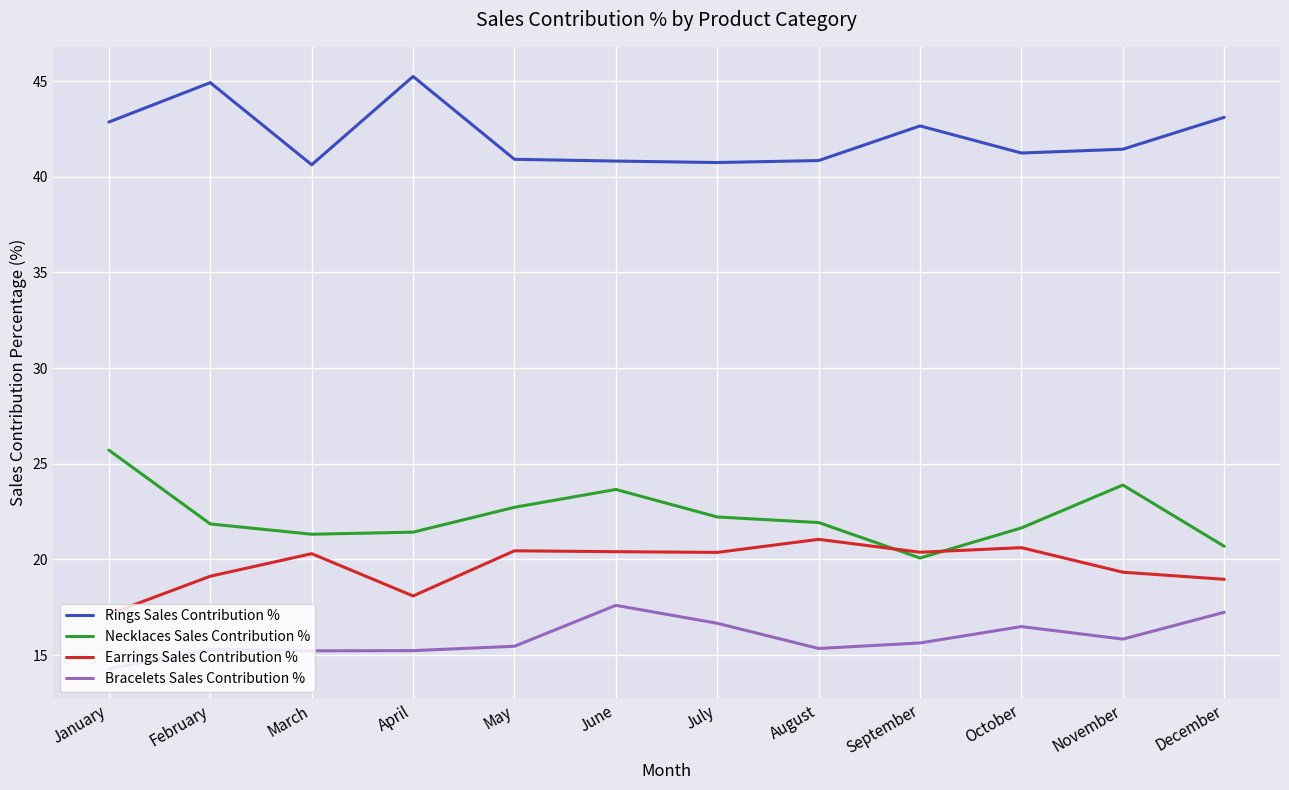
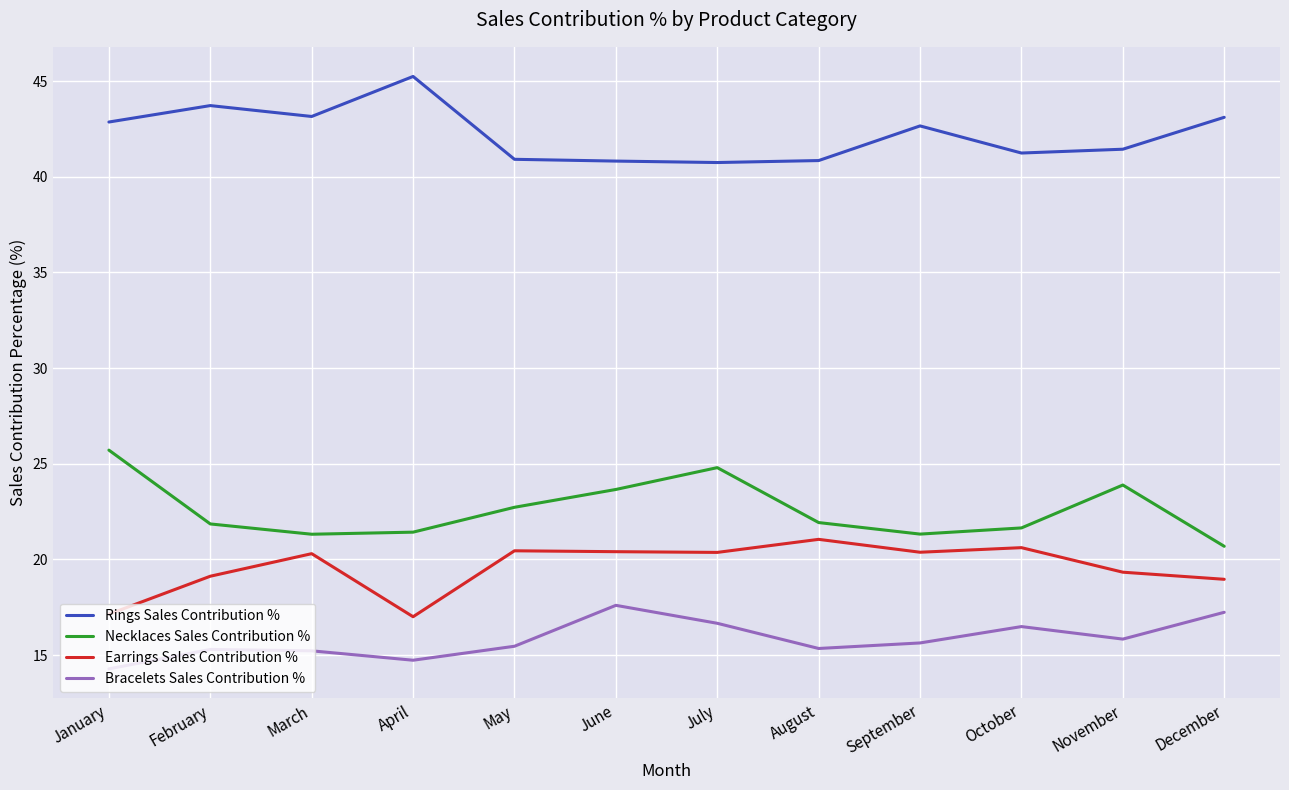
  {
    "Rings Sales Contribution %": {
      "January": 42.9,
-     "February": 44.9,
-     "March": 40.6,
+     "February": 43.7,
+     "March": 43.1,
      "April": 45.2,
      "May": 40.9,
      "June": 40.8,
      "July": 40.7,
      "August": 40.8,
      "September": 42.7,
      "October": 41.2,
      "November": 41.4,
      "December": 43.1
    },
    "Necklaces Sales Contribution %": {
      "January": 25.7,
      "February": 21.9,
      "March": 21.3,
      "April": 21.4,
      "May": 22.7,
      "June": 23.7,
-     "July": 22.2,
+     "July": 24.8,
      "August": 21.9,
-     "September": 20.1,
+     "September": 21.3,
      "October": 21.6,
      "November": 23.9,
      "December": 20.7
    },
    "Earrings Sales Contribution %": {
      "February": 19.1,
      "March": 20.3,
-     "April": 18.1,
+     "April": 17.0,
      "May": 20.5,
      "June": 20.4,
      "July": 20.4,
      "August": 21.1,
      "September": 20.4,
      "October": 20.6,
      "November": 19.3,
      "December": 19.0
    },
    "Bracelets Sales Contribution %": {
-     "April": 15.2,
+     "April": 14.7,
      "May": 15.5,
      "June": 17.6,
      "July": 16.7,
      "August": 15.4,
      "September": 15.6,
      "October": 16.5,
      "November": 15.8,
      "December": 17.2
    }
  }
